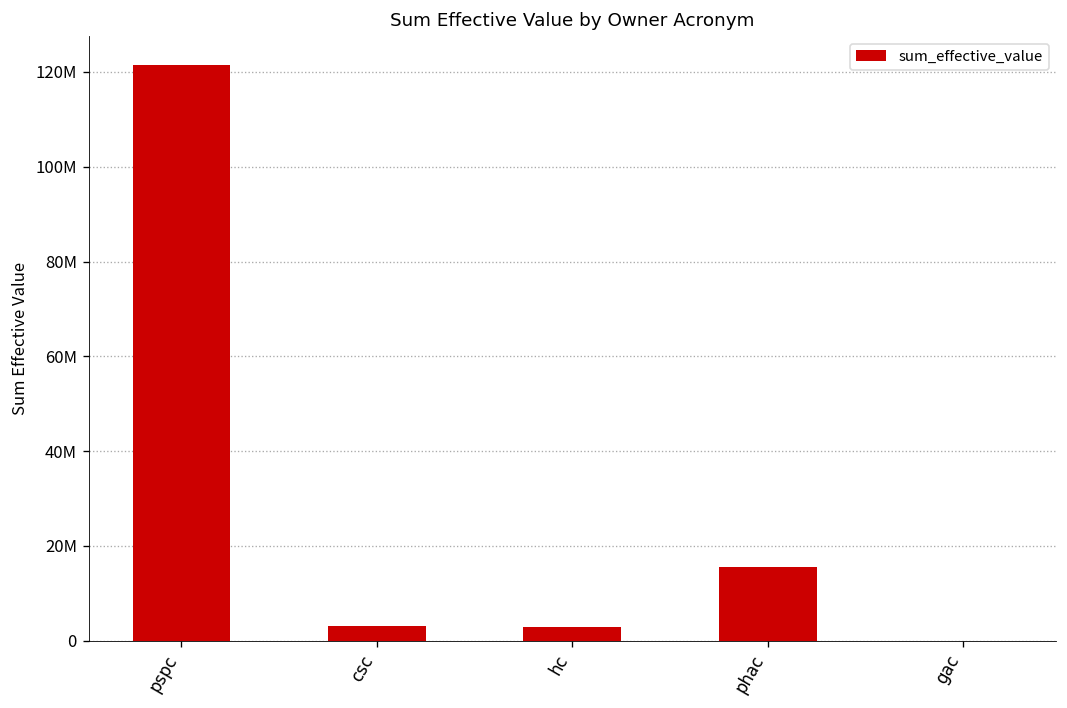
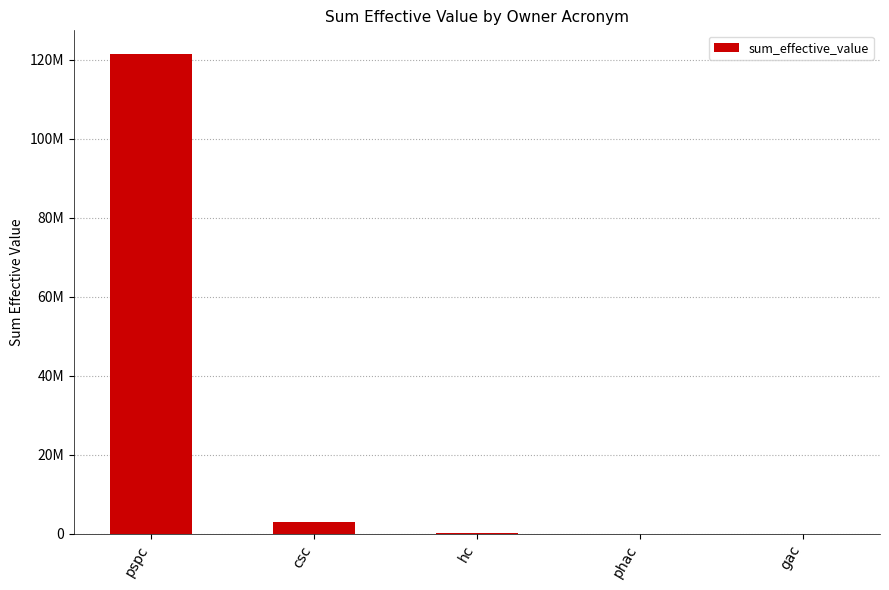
  {
    "pspc": 121000000,
    "csc": 3000000,
-   "hc": 3000000,
-   "phac": 16000000
+   "hc": 0,
+   "phac": 0
  }
